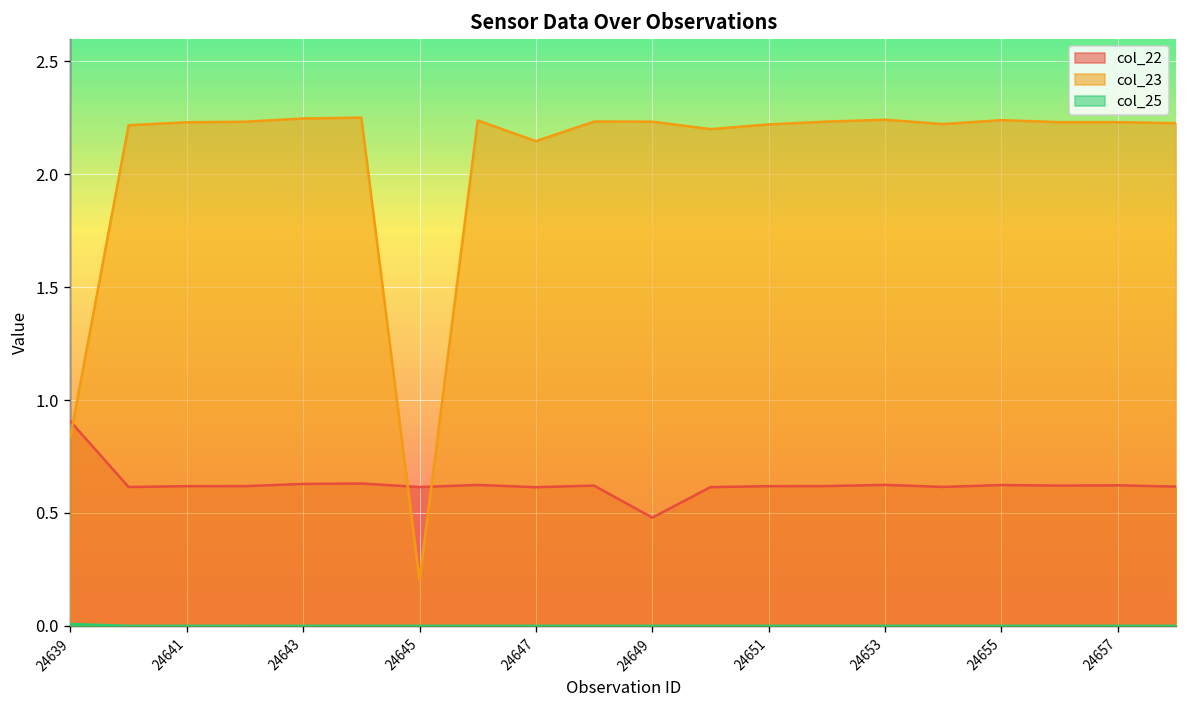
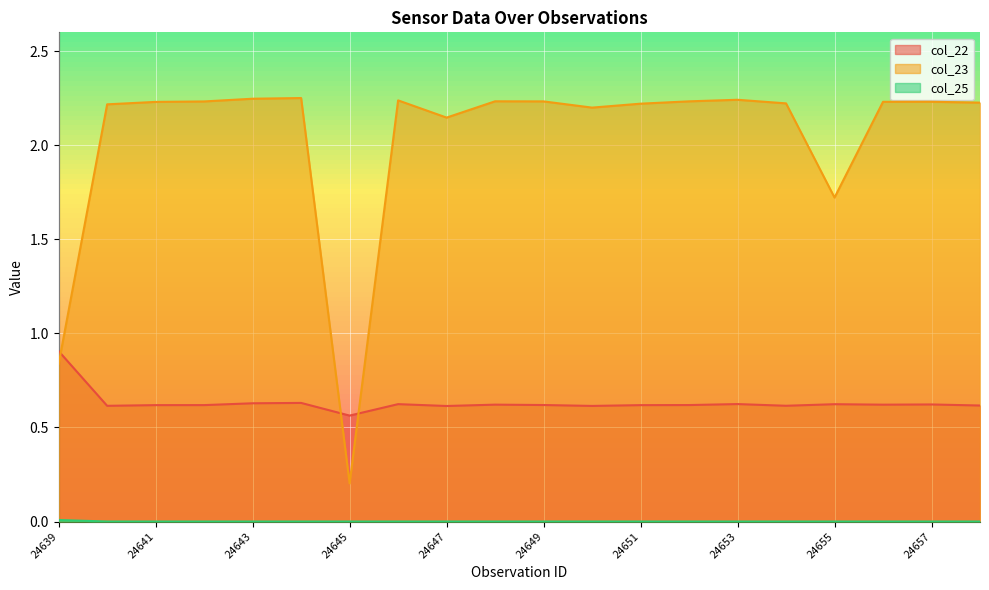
  {
    "col_22": {
      "24639": 0.91,
      "24641": 0.62,
      "24643": 0.63,
-     "24645": 0.61,
+     "24645": 0.56,
      "24647": 0.61,
-     "24649": 0.48,
+     "24649": 0.62,
      "24651": 0.62,
      "24653": 0.62,
      "24655": 0.62,
      "24657": 0.62
    },
    "col_23": {
      "24639": 0.84,
      "24641": 2.23,
      "24643": 2.25,
      "24645": 0.20,
      "24647": 2.15,
      "24649": 2.23,
      "24651": 2.22,
      "24653": 2.24,
-     "24655": 2.24,
+     "24655": 1.72,
      "24657": 2.23
    },
    "col_25": {
      "24639": 0.01,
      "24641": 0.00,
      "24643": 0.00,
      "24645": 0.00,
      "24647": 0.00,
      "24649": 0.00,
      "24651": 0.00,
      "24653": 0.00,
      "24655": 0.00,
      "24657": 0.00
    }
  }
